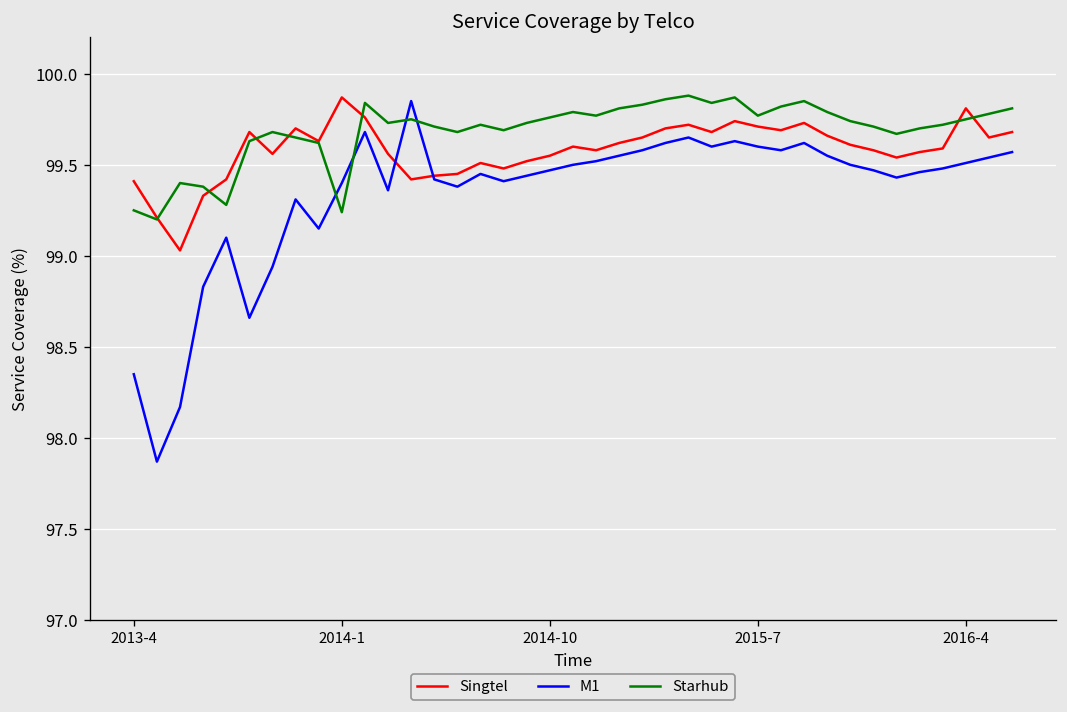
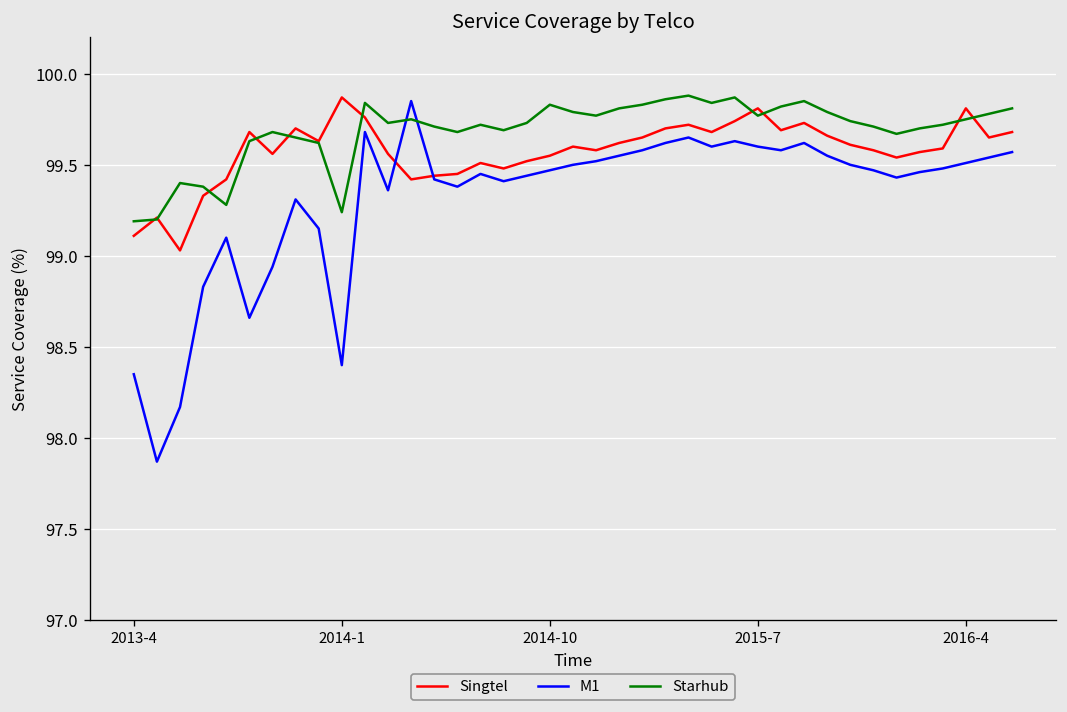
  {
    "Singtel": {
-     "2013-4": 99.41,
+     "2013-4": 99.11,
      "2014-1": 99.87,
      "2014-10": 99.55,
-     "2015-7": 99.71,
+     "2015-7": 99.81,
      "2016-4": 99.81
    },
    "M1": {
      "2013-4": 98.35,
-     "2014-1": 99.4,
+     "2014-1": 98.4,
      "2014-10": 99.47,
      "2015-7": 99.6,
      "2016-4": 99.5
    },
    "Starhub": {
-     "2013-4": 99.25,
+     "2013-4": 99.19,
      "2014-1": 99.24,
-     "2014-10": 99.76,
+     "2014-10": 99.83,
      "2015-7": 99.77,
      "2016-4": 99.75
    }
  }
